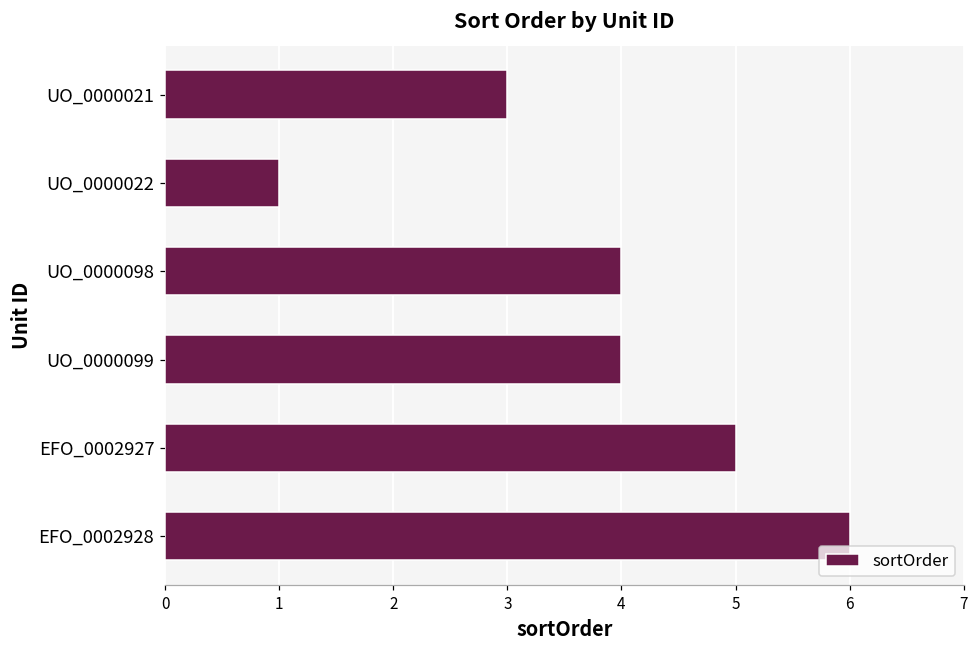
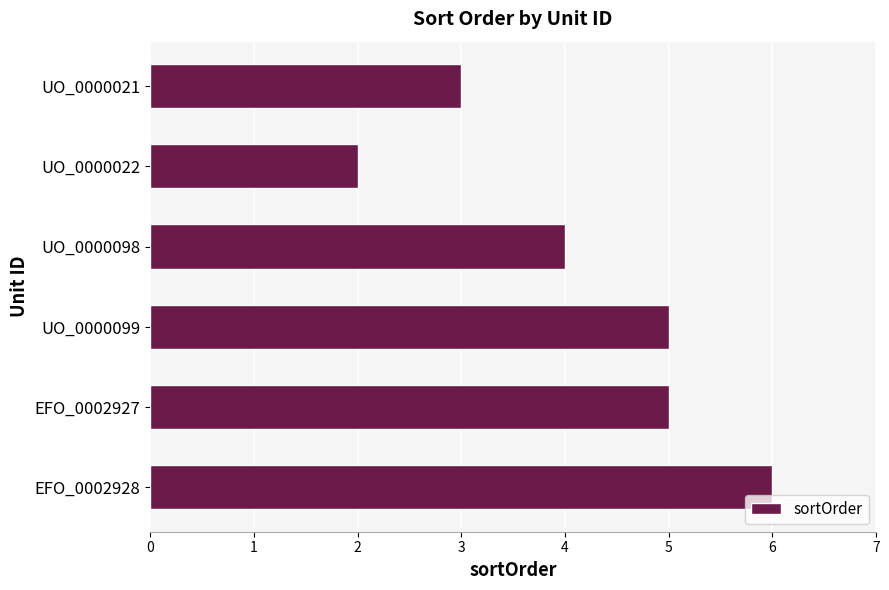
  {
    "UO_0000021": 3,
-   "UO_0000022": 1,
+   "UO_0000022": 2,
    "UO_0000098": 4,
-   "UO_0000099": 4,
+   "UO_0000099": 5,
    "EFO_0002927": 5,
    "EFO_0002928": 6
  }
